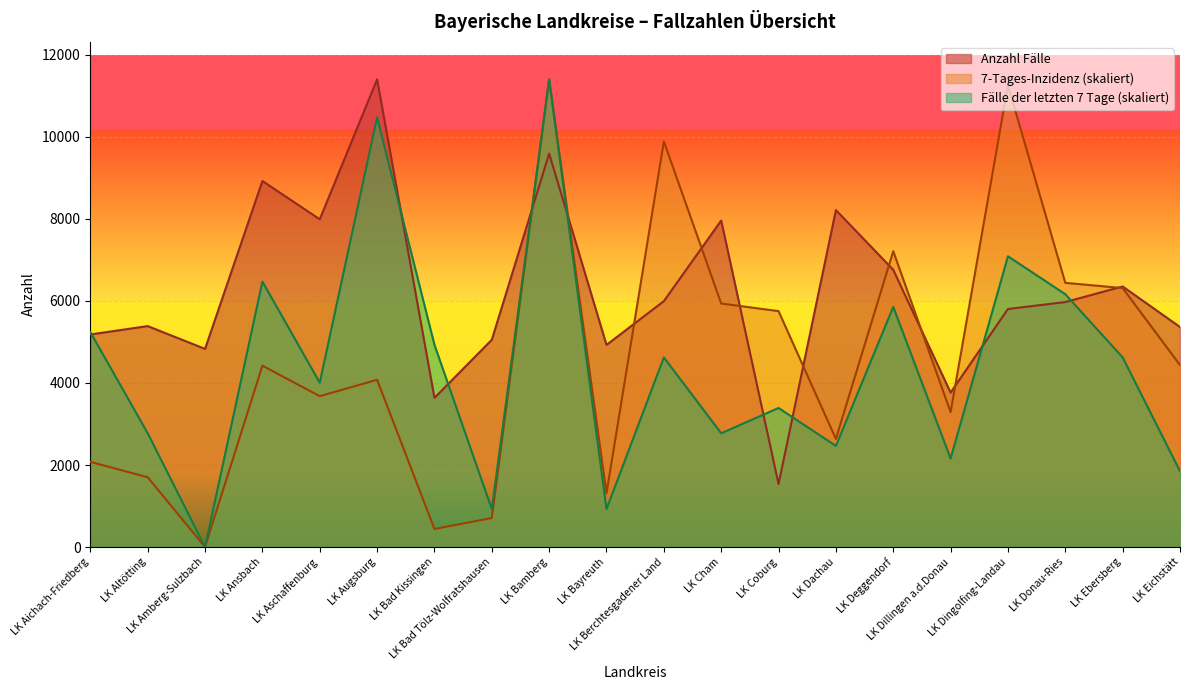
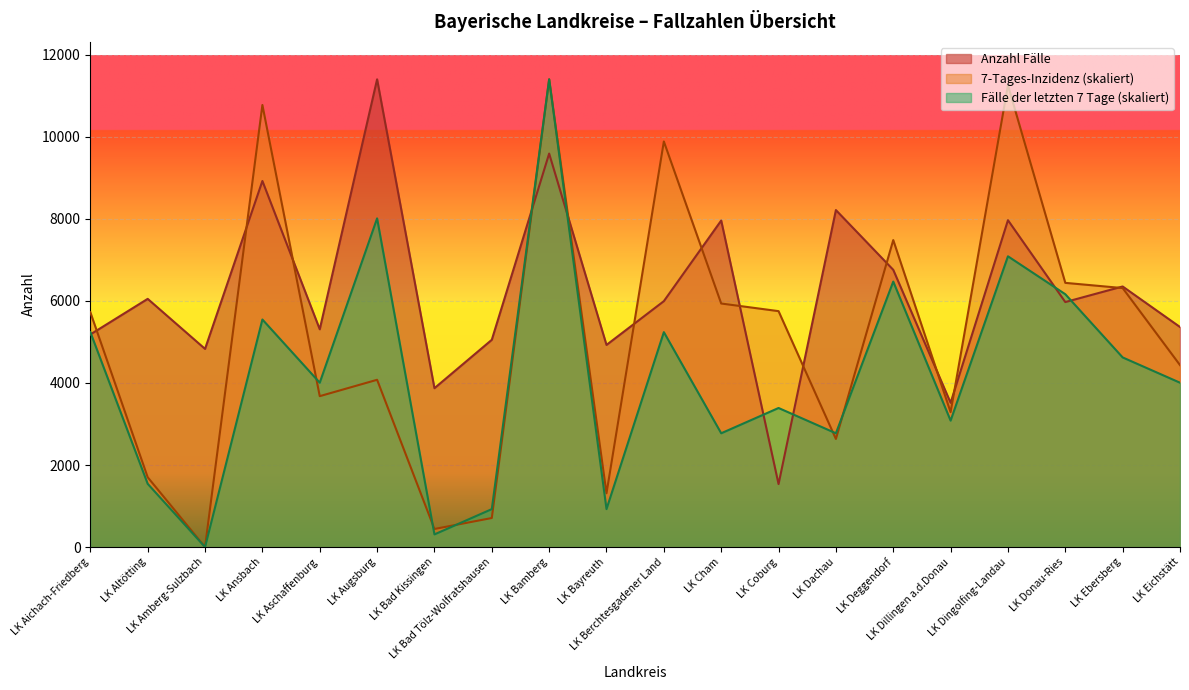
  {
    "Anzahl Fälle": {
-     "LK Altötting": 5400,
+     "LK Altötting": 6100,
      "LK Amberg-Sulzbach": 4800,
      "LK Ansbach": 8900,
-     "LK Aschaffenburg": 8000,
+     "LK Aschaffenburg": 5300,
      "LK Augsburg": 11400,
-     "LK Bad Kissingen": 3600,
+     "LK Bad Kissingen": 3900,
      "LK Bad Tölz-Wolfratshausen": 5100,
      "LK Bamberg": 9600,
      "LK Bayreuth": 4900,
      "LK Berchtesgadener Land": 6000,
      "LK Cham": 8000,
      "LK Coburg": 1500,
      "LK Dachau": 8200,
      "LK Deggendorf": 6800,
-     "LK Dillingen a.d.Donau": 3800,
-     "LK Dingolfing-Landau": 5800,
+     "LK Dillingen a.d.Donau": 3500,
+     "LK Dingolfing-Landau": 8000,
      "LK Donau-Ries": 6000,
      "LK Eichstätt": 5400
    },
    "7-Tages-Inzidenz (skaliert)": {
-     "LK Aichach-Friedberg": 2100,
+     "LK Aichach-Friedberg": 5700,
      "LK Altötting": 1700,
-     "LK Ansbach": 4400,
+     "LK Ansbach": 10800,
      "LK Aschaffenburg": 3700,
      "LK Augsburg": 4100,
      "LK Bad Kissingen": 400,
      "LK Bad Tölz-Wolfratshausen": 700,
      "LK Bayreuth": 1300,
      "LK Berchtesgadener Land": 9900,
      "LK Cham": 5900,
      "LK Coburg": 5800,
      "LK Dachau": 2600,
-     "LK Deggendorf": 7200,
+     "LK Deggendorf": 7500,
      "LK Dillingen a.d.Donau": 3300,
      "LK Donau-Ries": 6400,
      "LK Eichstätt": 4400
    },
    "Fälle der letzten 7 Tage (skaliert)": {
-     "LK Altötting": 2800,
-     "LK Ansbach": 6500,
+     "LK Altötting": 1500,
+     "LK Ansbach": 5500,
      "LK Aschaffenburg": 4000,
-     "LK Augsburg": 10500,
-     "LK Bad Kissingen": 4900,
+     "LK Augsburg": 8000,
+     "LK Bad Kissingen": 300,
      "LK Bad Tölz-Wolfratshausen": 900,
      "LK Bayreuth": 900,
-     "LK Berchtesgadener Land": 4600,
+     "LK Berchtesgadener Land": 5200,
      "LK Cham": 2800,
      "LK Coburg": 3400,
-     "LK Dachau": 2500,
-     "LK Deggendorf": 5900,
-     "LK Dillingen a.d.Donau": 2200,
+     "LK Dachau": 2800,
+     "LK Deggendorf": 6500,
+     "LK Dillingen a.d.Donau": 3100,
      "LK Dingolfing-Landau": 7100,
      "LK Donau-Ries": 6200,
      "LK Ebersberg": 4600,
-     "LK Eichstätt": 1800
+     "LK Eichstätt": 4000
    }
  }
